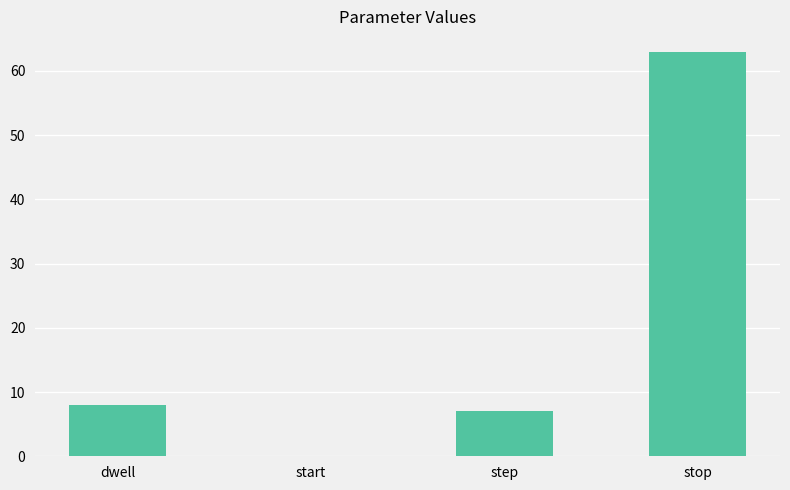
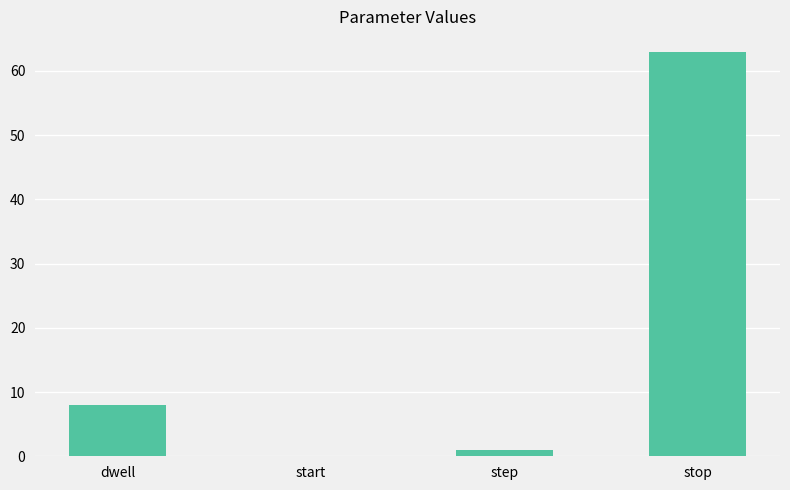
  {
    "dwell": 8,
    "start": 0,
-   "step": 7,
+   "step": 1,
    "stop": 63
  }
